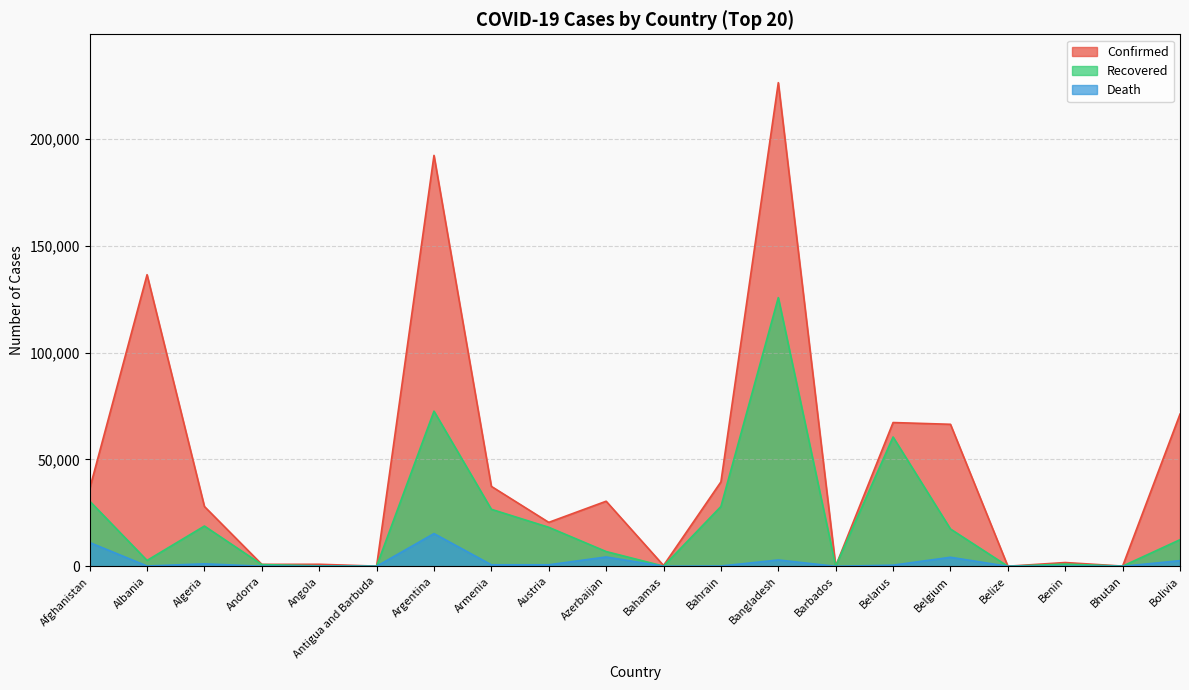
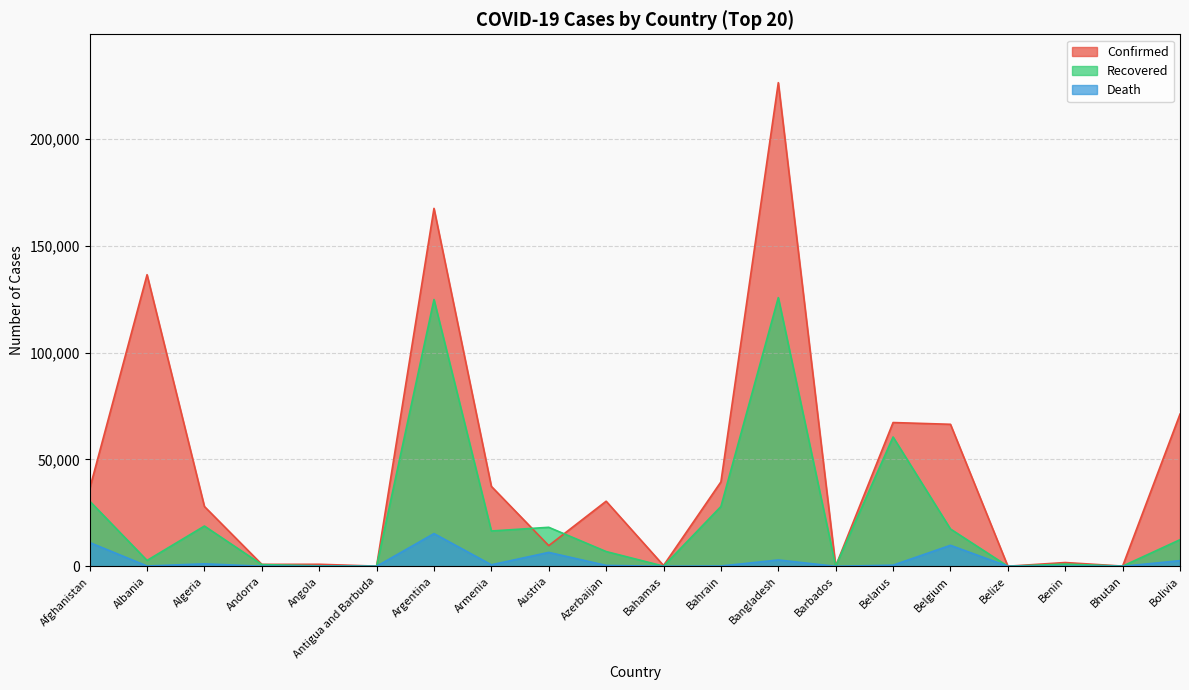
  {
    "Confirmed": {
      "Afghanistan": "36,000",
      "Albania": "136,000",
      "Algeria": "28,000",
-     "Argentina": "192,000",
+     "Argentina": "167,000",
      "Armenia": "37,000",
-     "Austria": "21,000",
+     "Austria": "10,000",
      "Azerbaijan": "30,000",
      "Bahrain": "39,000",
      "Bangladesh": "226,000",
      "Belarus": "67,000",
      "Belgium": "66,000",
      "Bolivia": "71,000"
    },
    "Recovered": {
      "Afghanistan": "31,000",
      "Albania": "3,000",
      "Algeria": "19,000",
-     "Argentina": "73,000",
-     "Armenia": "27,000",
+     "Argentina": "125,000",
+     "Armenia": "17,000",
      "Austria": "18,000",
      "Azerbaijan": "7,000",
      "Bahrain": "28,000",
      "Bangladesh": "126,000",
      "Belarus": "60,000",
      "Belgium": "17,000",
      "Bolivia": "12,000"
    },
    "Death": {
      "Afghanistan": "11,000",
      "Albania": "0",
      "Algeria": "1,000",
      "Argentina": "15,000",
      "Armenia": "1,000",
-     "Austria": "1,000",
-     "Azerbaijan": "4,000",
+     "Austria": "7,000",
+     "Azerbaijan": "0",
      "Bahrain": "0",
      "Bangladesh": "3,000",
      "Belarus": "1,000",
-     "Belgium": "4,000",
+     "Belgium": "10,000",
      "Bolivia": "3,000"
    }
  }
